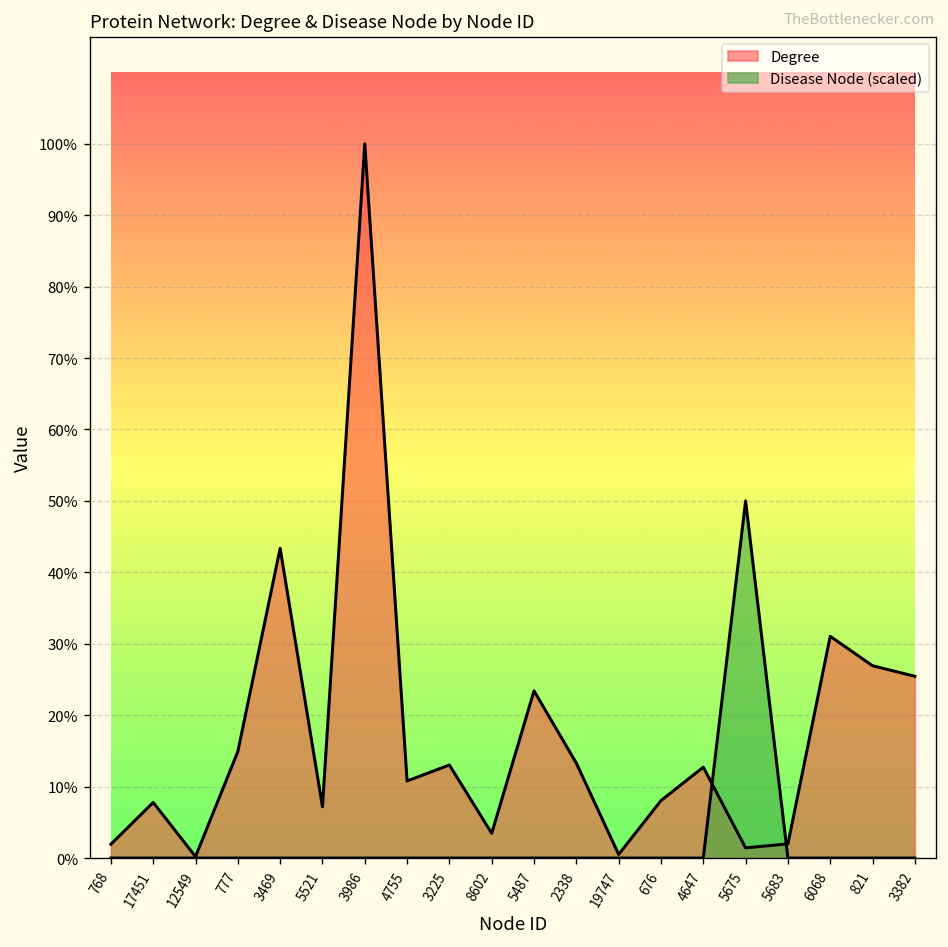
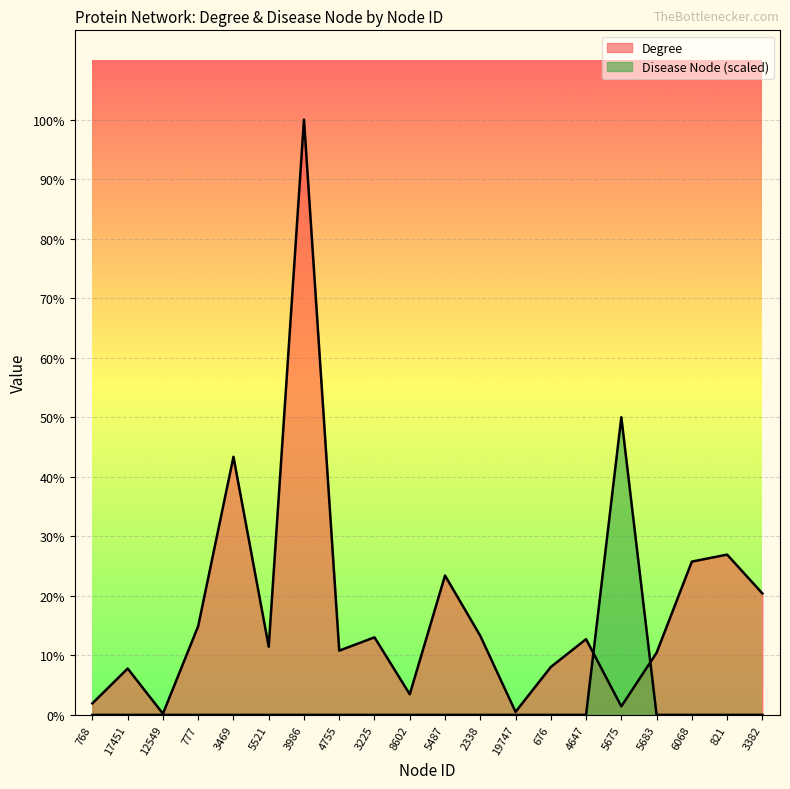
  {
    "Degree": {
      "768": "2%",
      "17451": "8%",
      "777": "15%",
      "3469": "43%",
-     "5521": "7%",
+     "5521": "11%",
      "3986": "100%",
      "4755": "11%",
      "3225": "13%",
      "8602": "3%",
      "5487": "23%",
      "2338": "13%",
      "19747": "1%",
      "676": "8%",
      "4647": "13%",
      "5675": "1%",
-     "5683": "2%",
-     "6068": "31%",
+     "5683": "10%",
+     "6068": "26%",
      "821": "27%",
-     "3382": "25%"
+     "3382": "20%"
    },
    "Disease Node (scaled)": {
      "768": "0%",
      "17451": "0%",
      "777": "0%",
      "3469": "0%",
      "5521": "0%",
      "3986": "0%",
      "4755": "0%",
      "3225": "0%",
      "8602": "0%",
      "5487": "0%",
      "2338": "0%",
      "19747": "0%",
      "676": "0%",
      "4647": "0%",
      "5675": "50%",
      "5683": "0%",
      "6068": "0%",
      "821": "0%",
      "3382": "0%"
    }
  }
